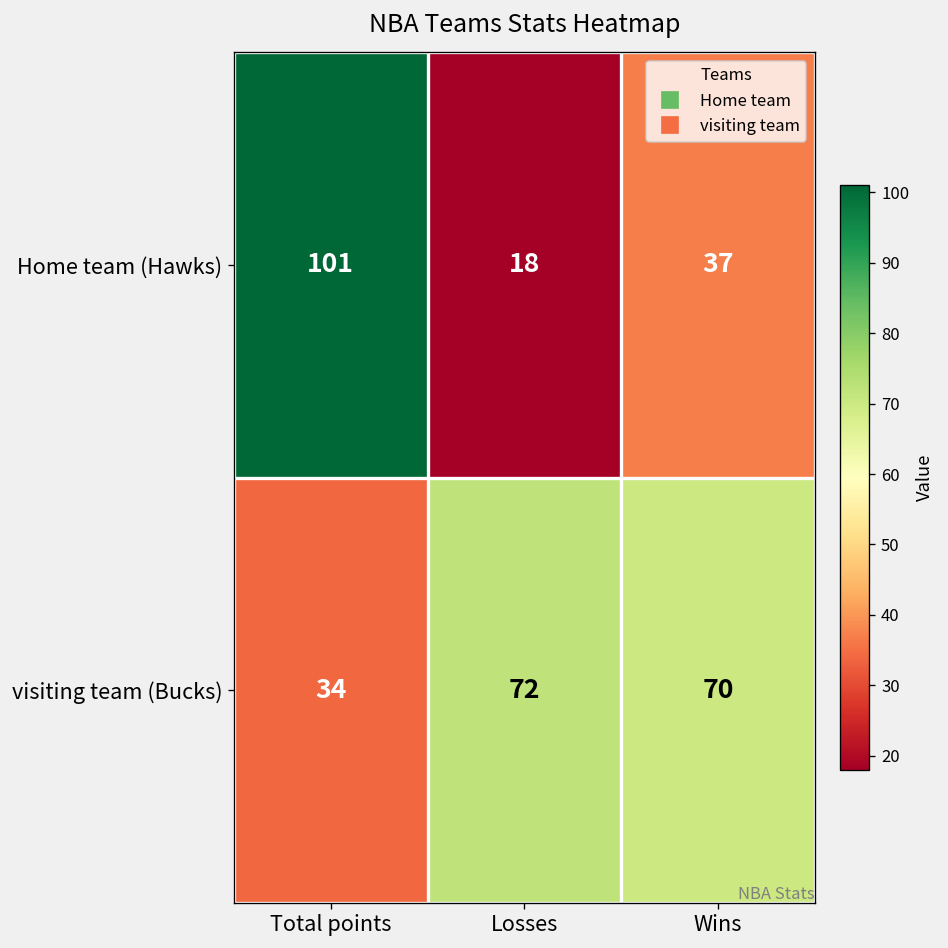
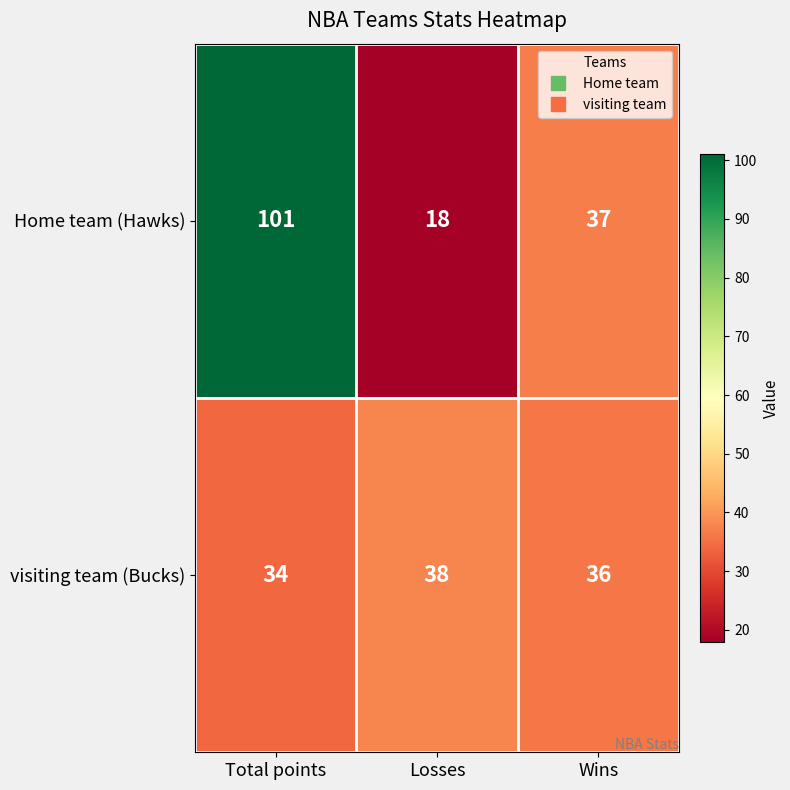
  {
    "Home team (Hawks)": {
      "Total points": 101,
      "Losses": 18,
      "Wins": 37
    },
    "visiting team (Bucks)": {
      "Total points": 34,
-     "Losses": 72,
-     "Wins": 70
+     "Losses": 38,
+     "Wins": 36
    }
  }
